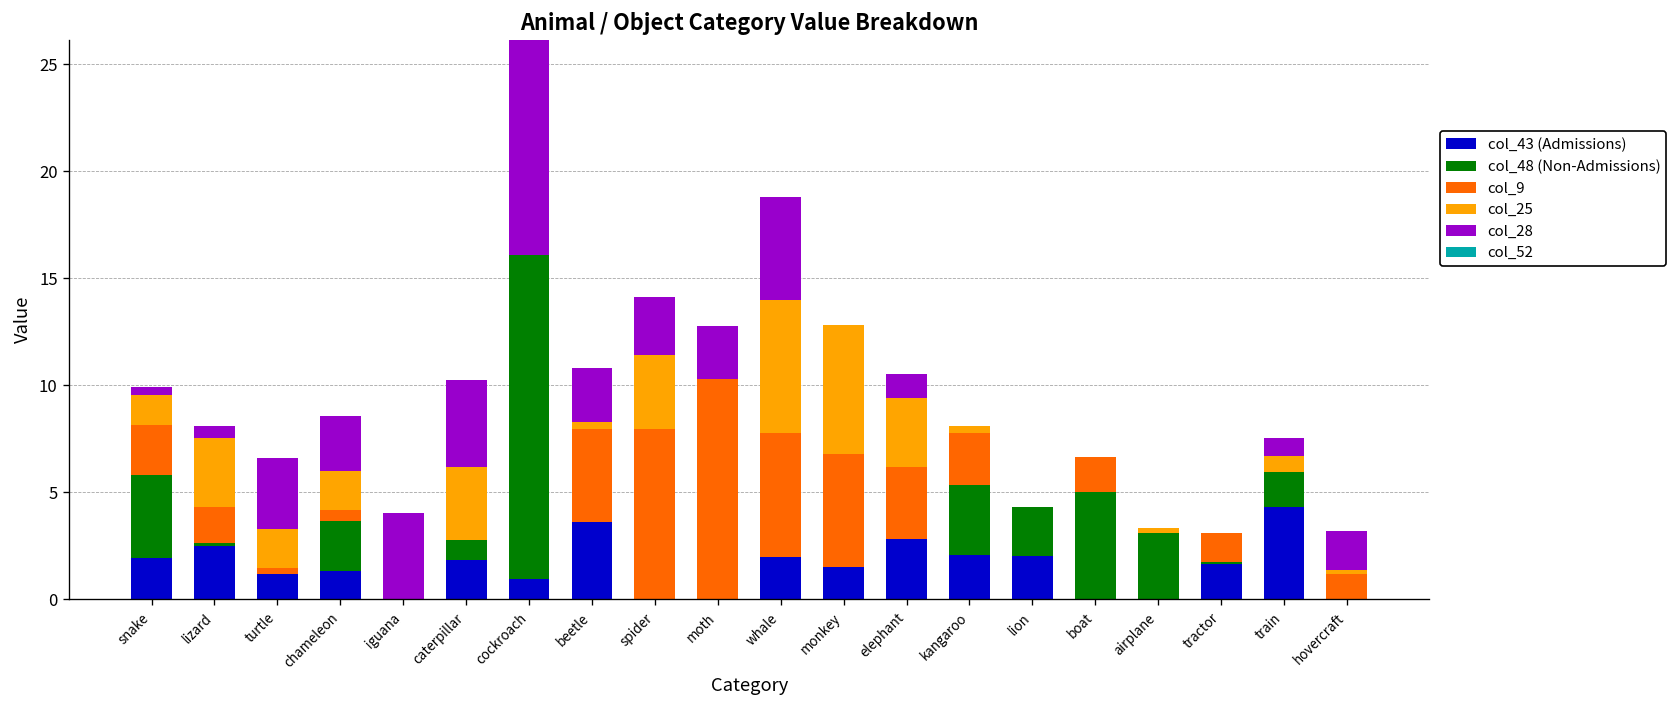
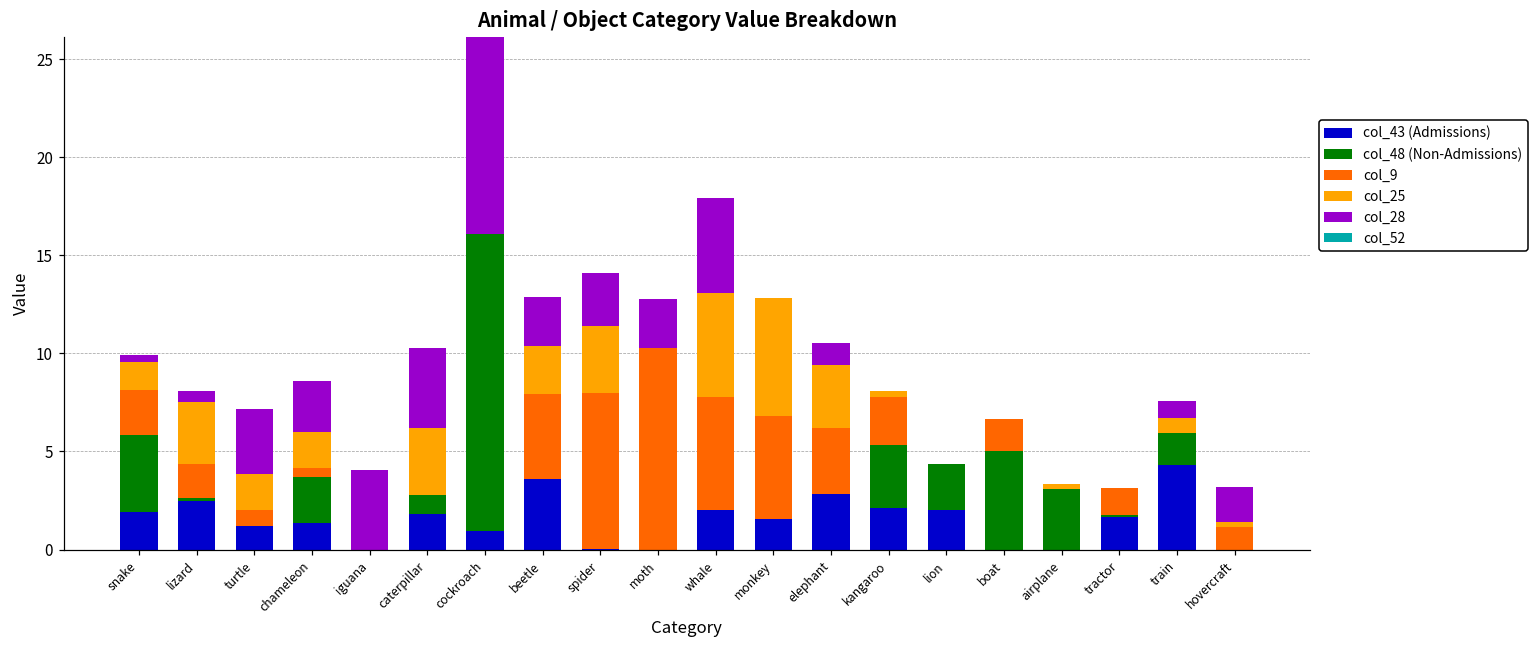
  {
    "col_43 (Admissions)": {
      "snake": 1.9,
      "lizard": 2.5,
      "turtle": 1.2,
      "chameleon": 1.3,
      "iguana": 0.0,
      "caterpillar": 1.8,
      "cockroach": 0.9,
      "beetle": 3.6,
      "moth": 0.0,
      "whale": 2.0,
      "monkey": 1.5,
      "elephant": 2.8,
      "kangaroo": 2.1,
      "lion": 2.0,
      "boat": 0.0,
      "airplane": 0.0,
      "tractor": 1.6,
      "train": 4.3,
      "hovercraft": 0.0
    },
    "col_48 (Non-Admissions)": {
      "snake": 3.9,
      "turtle": 0.0,
      "chameleon": 2.3,
      "iguana": 0.0,
      "caterpillar": 0.9,
      "cockroach": 15.1,
      "beetle": 0.0,
      "spider": 0.0,
      "moth": 0.0,
      "whale": 0.0,
      "monkey": 0.0,
      "elephant": 0.0,
      "kangaroo": 3.3,
      "lion": 2.3,
      "boat": 5.0,
      "airplane": 3.1,
      "train": 1.7,
      "hovercraft": 0.0
    },
    "col_9": {
      "snake": 2.3,
      "lizard": 1.7,
-     "turtle": 0.3,
+     "turtle": 0.8,
      "chameleon": 0.5,
      "iguana": 0.0,
      "caterpillar": 0.0,
      "cockroach": 0.0,
      "beetle": 4.3,
      "spider": 7.9,
      "moth": 10.3,
      "whale": 5.8,
      "monkey": 5.3,
      "elephant": 3.4,
      "kangaroo": 2.4,
      "lion": 0.0,
      "boat": 1.6,
      "airplane": 0.0,
      "tractor": 1.4,
      "train": 0.0,
      "hovercraft": 1.2
    },
    "col_25": {
      "snake": 1.4,
      "lizard": 3.2,
      "turtle": 1.8,
      "chameleon": 1.8,
      "iguana": 0.0,
      "caterpillar": 3.4,
      "cockroach": 0.0,
-     "beetle": 0.4,
+     "beetle": 2.4,
      "spider": 3.5,
      "moth": 0.0,
-     "whale": 6.2,
+     "whale": 5.3,
      "monkey": 6.0,
      "elephant": 3.2,
      "kangaroo": 0.3,
      "lion": 0.0,
      "boat": 0.0,
      "airplane": 0.2,
      "tractor": 0.0,
      "train": 0.7,
      "hovercraft": 0.2
    },
    "col_52": {
      "monkey": 0.0,
      "kangaroo": 0.0,
      "lion": 0.0,
      "boat": 0.0,
      "airplane": 0.0,
      "tractor": 0.0
    }
  }
